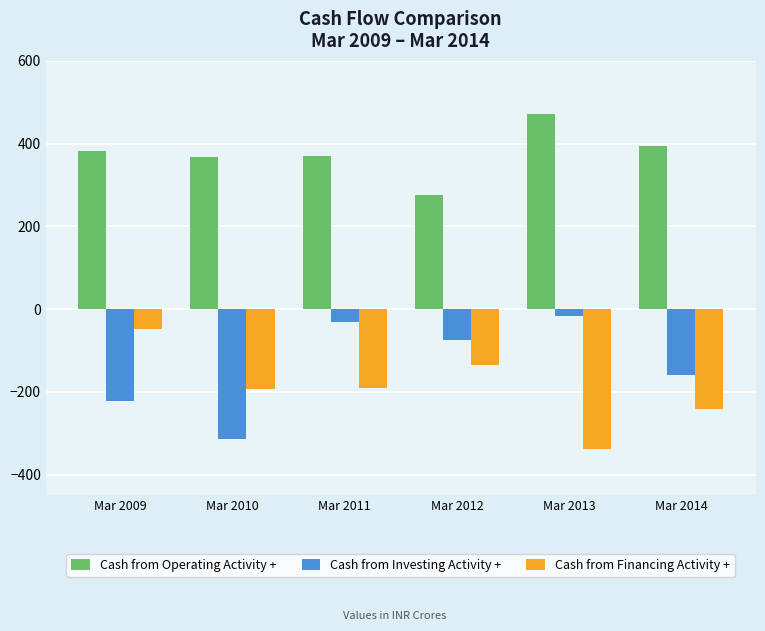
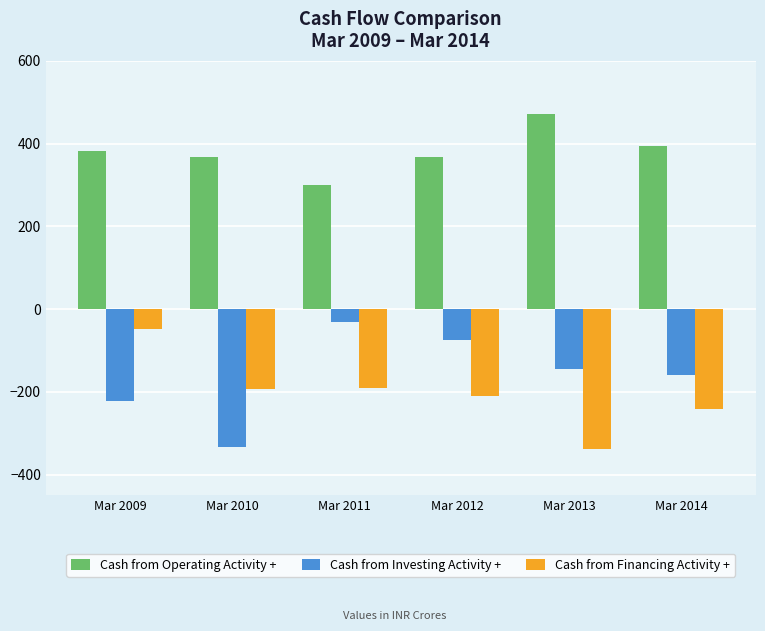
  {
    "Cash from Operating Activity +": {
      "Mar 2009": 380,
      "Mar 2010": 370,
-     "Mar 2011": 370,
-     "Mar 2012": 280,
+     "Mar 2011": 300,
+     "Mar 2012": 370,
      "Mar 2013": 470,
      "Mar 2014": 390
    },
    "Cash from Investing Activity +": {
      "Mar 2009": -220,
-     "Mar 2010": -310,
+     "Mar 2010": -330,
      "Mar 2011": -30,
      "Mar 2012": -80,
-     "Mar 2013": -20,
+     "Mar 2013": -140,
      "Mar 2014": -160
    },
    "Cash from Financing Activity +": {
      "Mar 2009": -50,
      "Mar 2010": -190,
      "Mar 2011": -190,
-     "Mar 2012": -140,
+     "Mar 2012": -210,
      "Mar 2013": -340,
      "Mar 2014": -240
    }
  }
